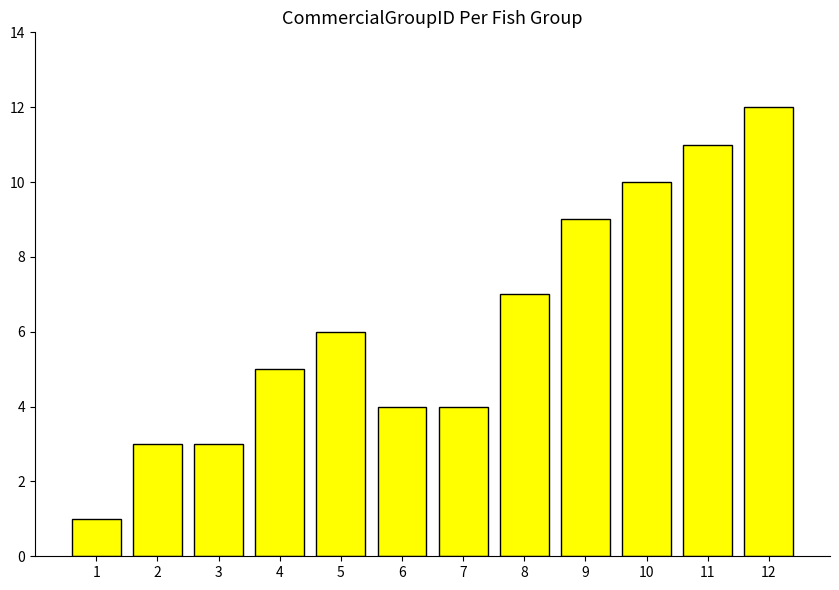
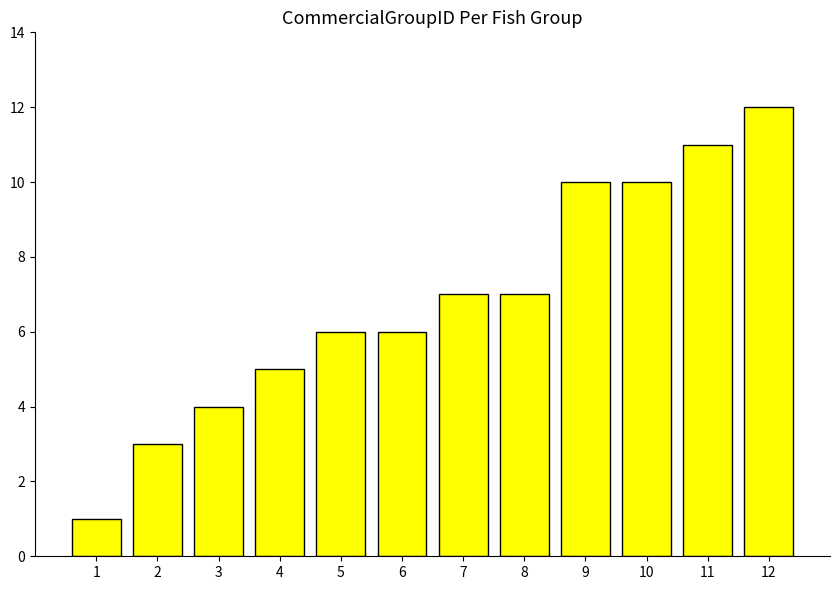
  {
    "1": 1,
    "2": 3,
-   "3": 3,
+   "3": 4,
    "4": 5,
    "5": 6,
-   "6": 4,
-   "7": 4,
+   "6": 6,
+   "7": 7,
    "8": 7,
-   "9": 9,
+   "9": 10,
    "10": 10,
    "11": 11,
    "12": 12
  }
